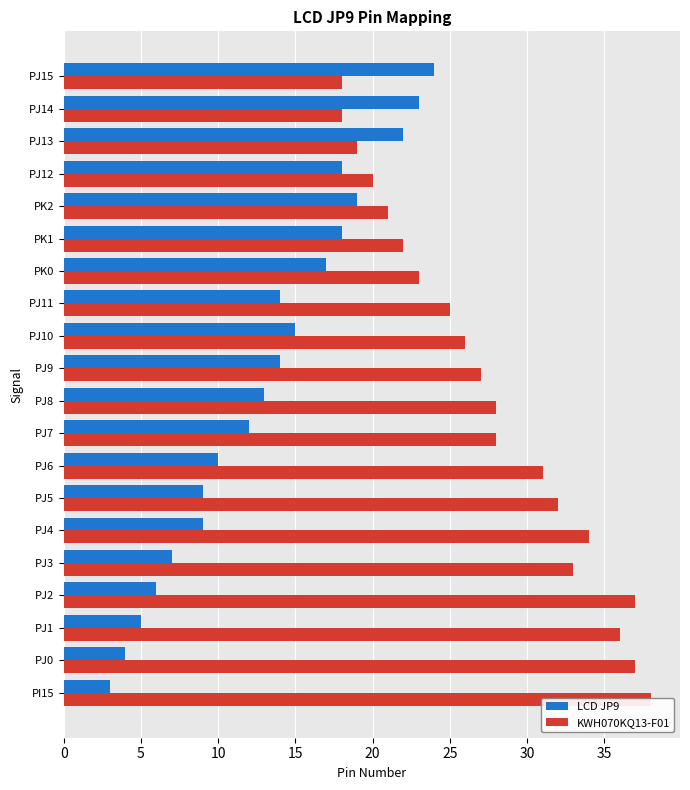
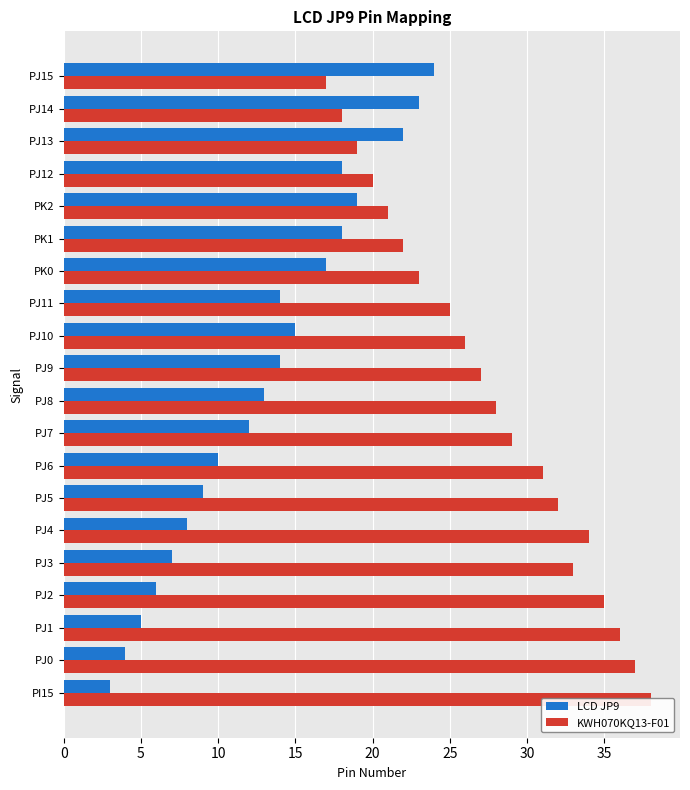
  {
    "LCD JP9": {
      "PJ15": 24,
      "PJ14": 23,
      "PJ13": 22,
      "PJ12": 18,
      "PK2": 19,
      "PK1": 18,
      "PK0": 17,
      "PJ11": 14,
      "PJ10": 15,
      "PJ9": 14,
      "PJ8": 13,
      "PJ7": 12,
      "PJ6": 10,
      "PJ5": 9,
-     "PJ4": 9,
+     "PJ4": 8,
      "PJ3": 7,
      "PJ2": 6,
      "PJ1": 5,
      "PJ0": 4,
      "PI15": 3
    },
    "KWH070KQ13-F01": {
-     "PJ15": 18,
+     "PJ15": 17,
      "PJ14": 18,
      "PJ13": 19,
      "PJ12": 20,
      "PK2": 21,
      "PK1": 22,
      "PK0": 23,
      "PJ11": 25,
      "PJ10": 26,
      "PJ9": 27,
      "PJ8": 28,
-     "PJ7": 28,
+     "PJ7": 29,
      "PJ6": 31,
      "PJ5": 32,
      "PJ4": 34,
      "PJ3": 33,
-     "PJ2": 37,
+     "PJ2": 35,
      "PJ1": 36,
      "PJ0": 37
    }
  }
